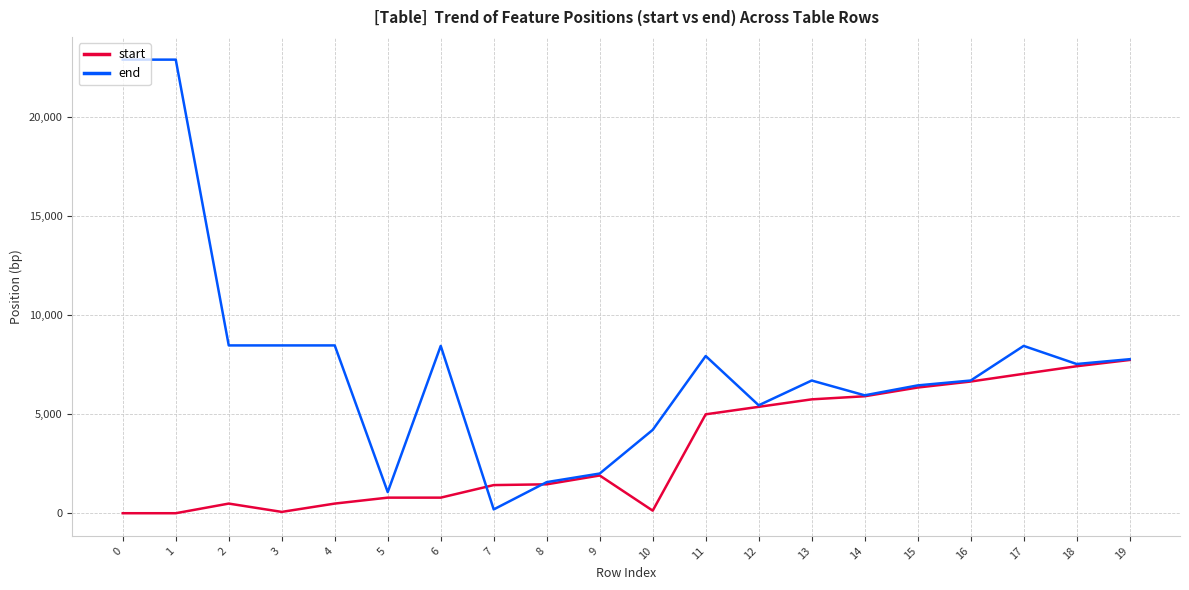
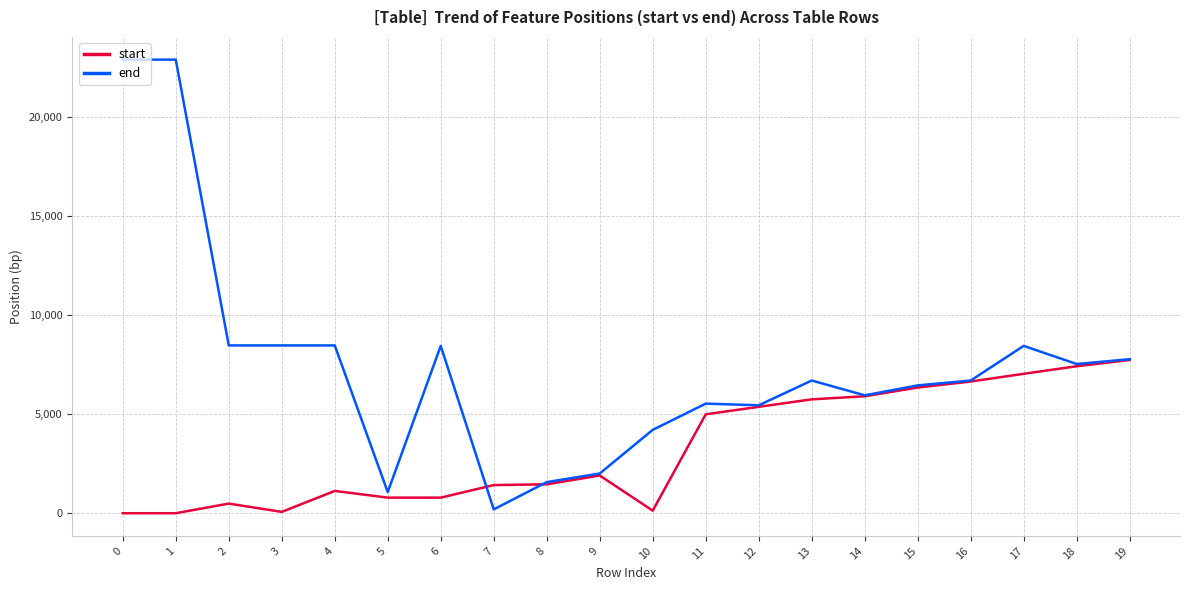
  {
    "start": {
      "0": "0",
      "1": "0",
      "2": "500",
      "3": "100",
-     "4": "500",
+     "4": "1,100",
      "5": "800",
      "6": "800",
      "7": "1,400",
      "10": "100",
      "11": "5,000",
      "13": "5,800",
      "17": "7,000"
    },
    "end": {
      "1": "22,900",
      "2": "8,500",
      "3": "8,500",
      "4": "8,500",
      "5": "1,100",
      "6": "8,500",
      "7": "200",
      "10": "4,200",
-     "11": "7,900",
+     "11": "5,500",
      "13": "6,700",
      "17": "8,500"
    }
  }
